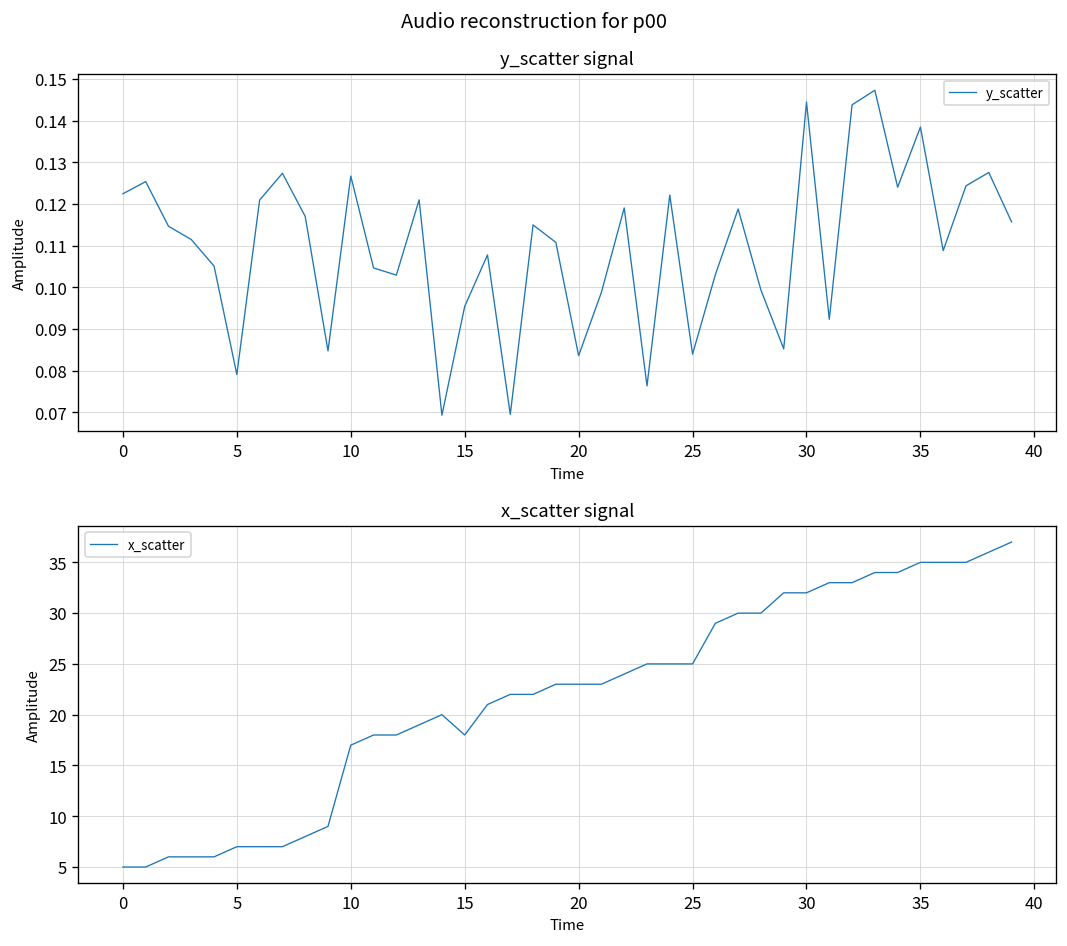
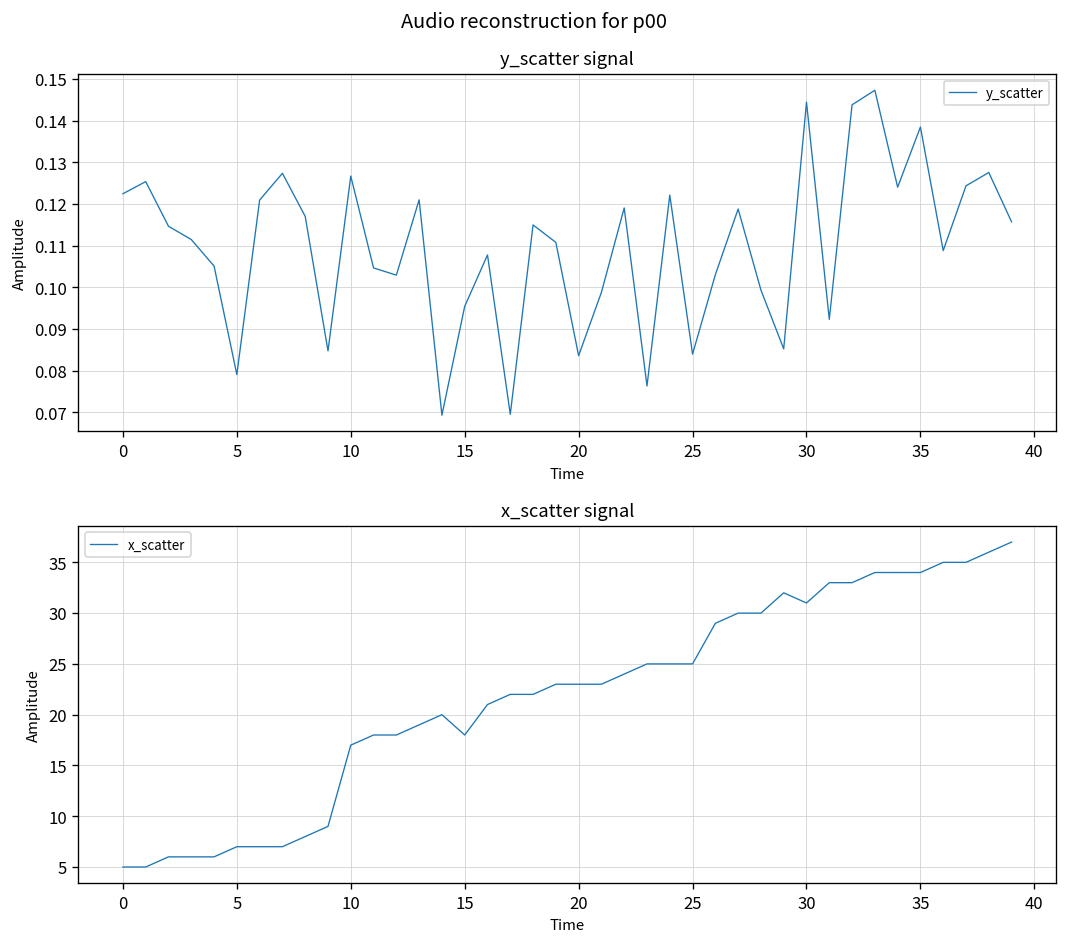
  {
    "y_scatter signal": {
      "0": 0.122,
      "5": 0.079,
      "10": 0.127,
      "15": 0.095,
      "20": 0.084,
      "25": 0.084,
      "30": 0.144,
      "35": 0.138
    },
    "x_scatter signal": {
      "0": 5,
      "5": 7,
      "10": 17,
      "15": 18,
      "20": 23,
      "25": 25,
-     "30": 32,
-     "35": 35
+     "30": 31,
+     "35": 34
    }
  }
